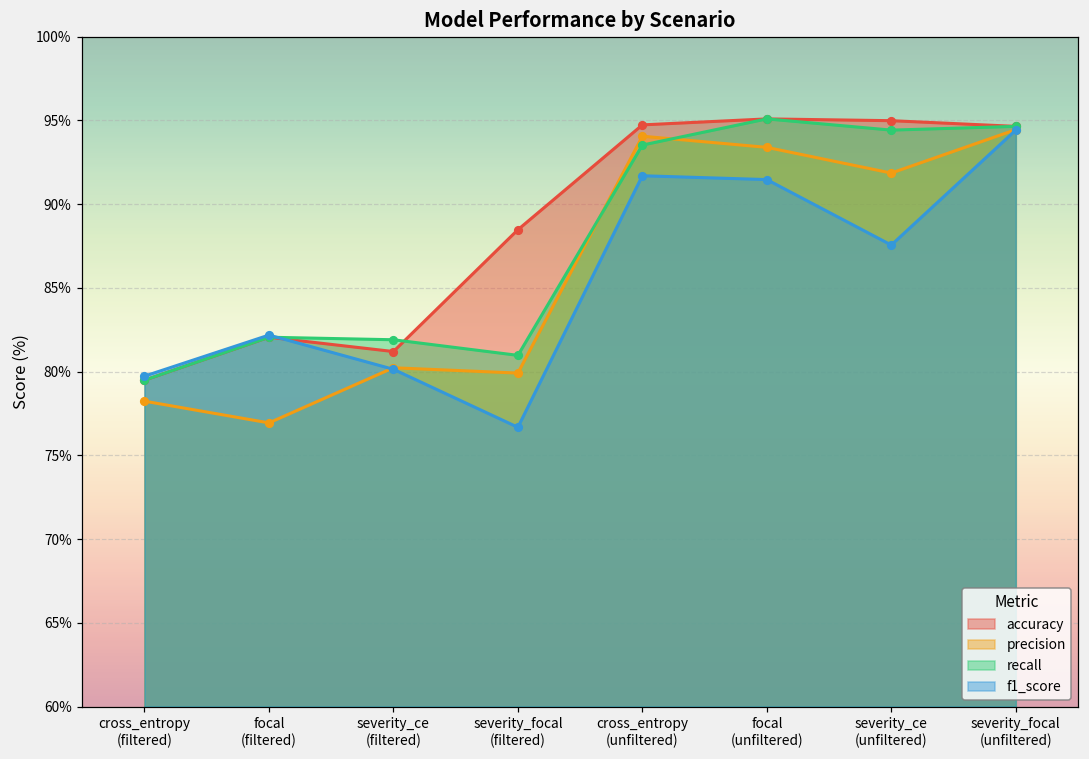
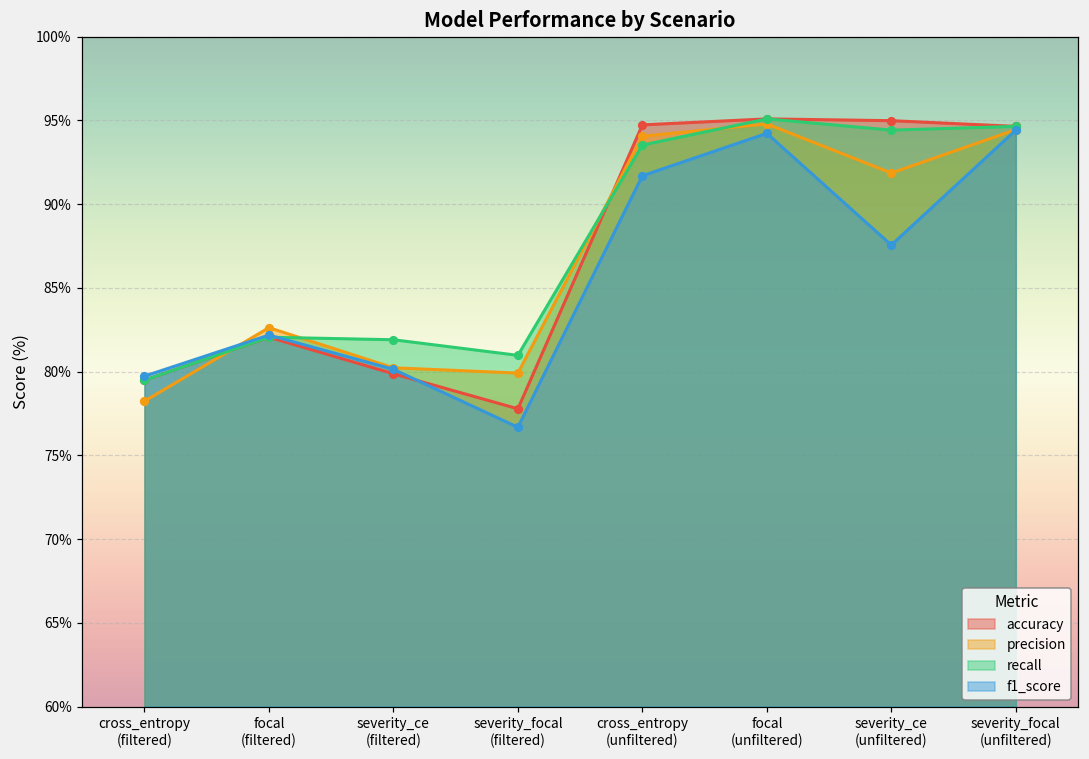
  {
    "accuracy": {
-     "severity_ce (filtered)": "81.2%",
-     "severity_focal (filtered)": "88.5%",
+     "severity_ce (filtered)": "79.9%",
+     "severity_focal (filtered)": "77.8%",
      "cross_entropy (unfiltered)": "94.7%",
      "severity_ce (unfiltered)": "95.0%"
    },
    "precision": {
      "cross_entropy (filtered)": "78.2%",
-     "focal (filtered)": "76.9%",
+     "focal (filtered)": "82.6%",
      "severity_focal (filtered)": "79.9%",
      "cross_entropy (unfiltered)": "94.1%",
-     "focal (unfiltered)": "93.4%",
+     "focal (unfiltered)": "94.8%",
      "severity_ce (unfiltered)": "91.9%"
    },
    "recall": {
      "severity_ce (filtered)": "81.9%",
      "severity_focal (filtered)": "81.0%",
      "cross_entropy (unfiltered)": "93.5%",
      "severity_ce (unfiltered)": "94.4%"
    },
    "f1_score": {
      "cross_entropy (filtered)": "79.7%",
      "severity_focal (filtered)": "76.7%",
      "cross_entropy (unfiltered)": "91.7%",
-     "focal (unfiltered)": "91.5%",
+     "focal (unfiltered)": "94.2%",
      "severity_ce (unfiltered)": "87.6%"
    }
  }
